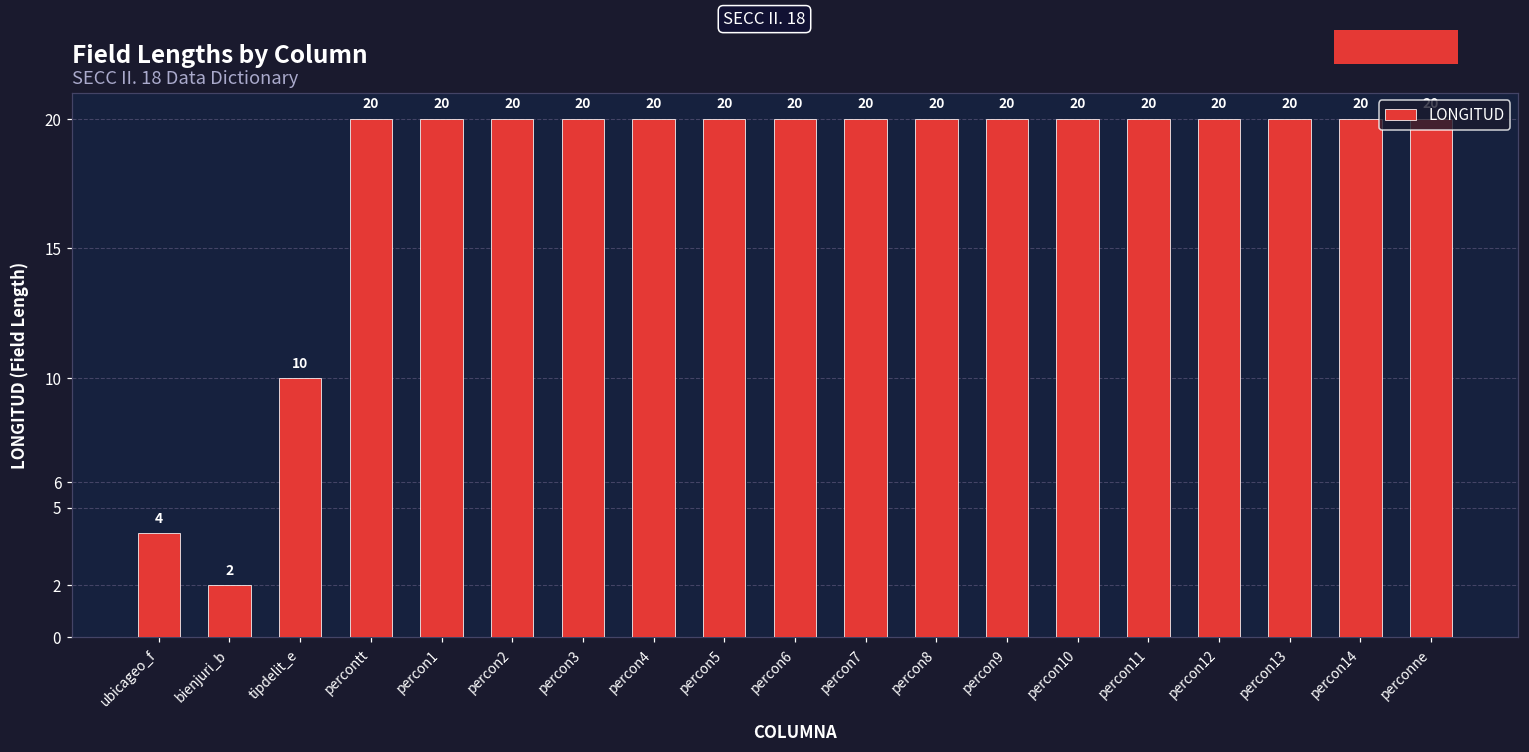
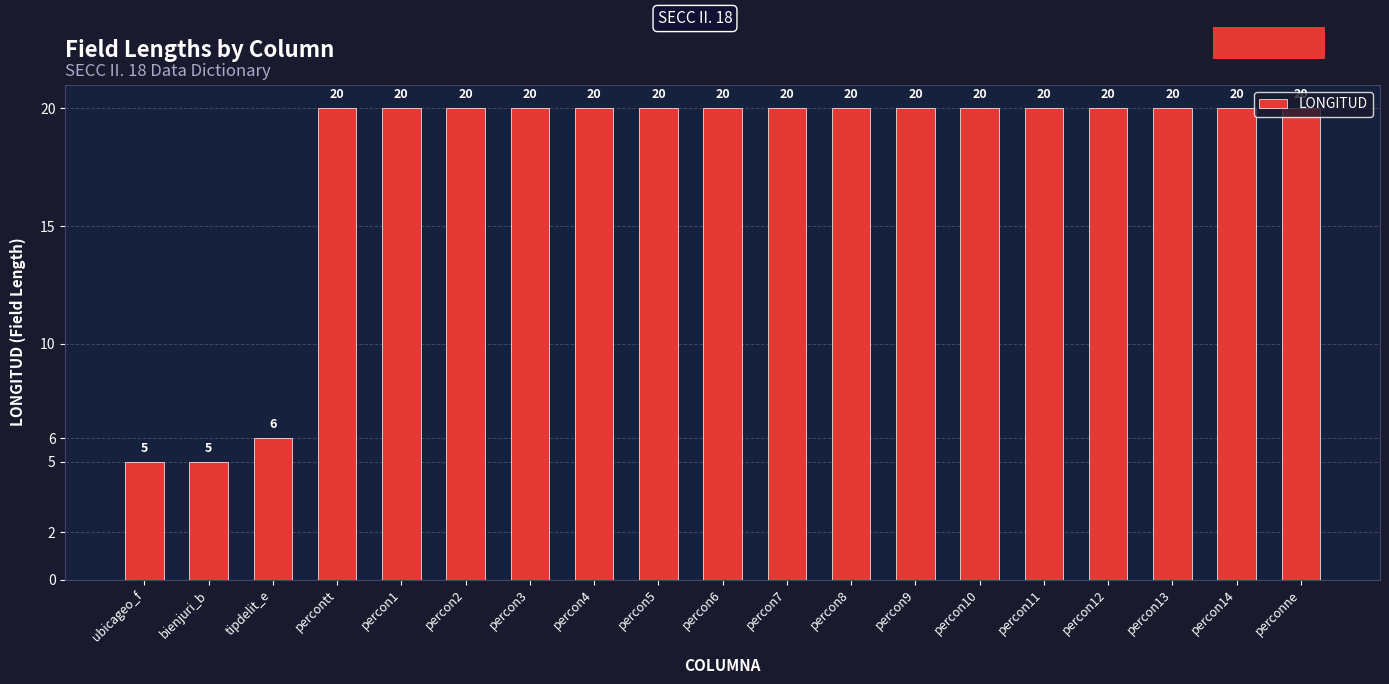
  {
-   "ubicageo_f": 4,
-   "bienjuri_b": 2,
-   "tipdelit_e": 10,
+   "ubicageo_f": 5,
+   "bienjuri_b": 5,
+   "tipdelit_e": 6,
    "percontt": 20,
    "percon1": 20,
    "percon2": 20,
    "percon3": 20,
    "percon4": 20,
    "percon5": 20,
    "percon6": 20,
    "percon7": 20,
    "percon8": 20,
    "percon9": 20,
    "percon10": 20,
    "percon11": 20,
    "percon12": 20,
    "percon13": 20,
    "percon14": 20
  }
